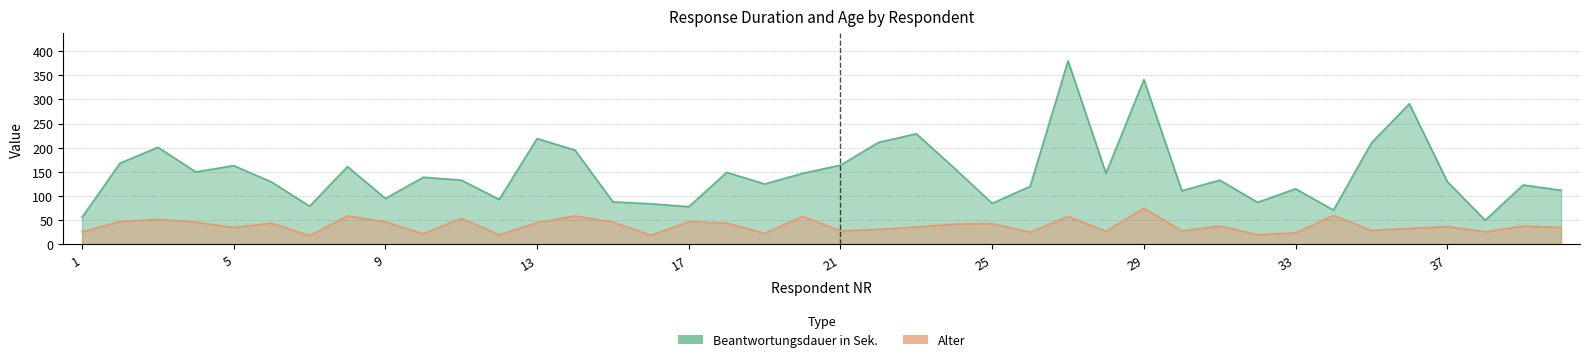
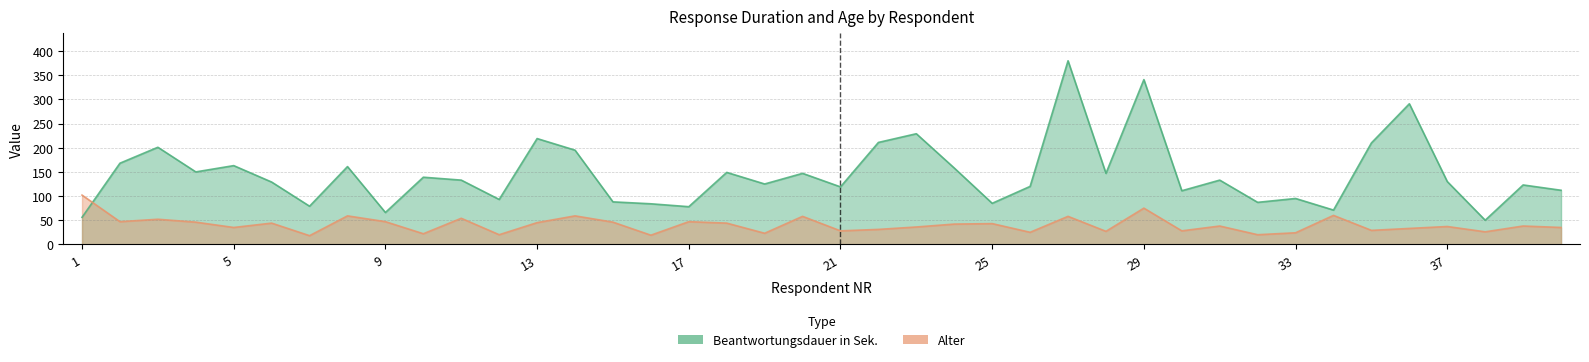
  {
    "Beantwortungsdauer in Sek.": {
      "1": 60,
      "5": 160,
-     "9": 100,
+     "9": 70,
      "13": 220,
      "17": 80,
-     "21": 160,
+     "21": 120,
      "25": 90,
      "29": 340,
-     "33": 120,
+     "33": 100,
      "37": 130
    },
    "Alter": {
-     "1": 30,
+     "1": 100,
      "5": 40,
      "9": 50,
      "13": 50,
      "17": 50,
      "21": 30,
      "25": 40,
      "29": 80,
      "33": 20,
      "37": 40
    }
  }
